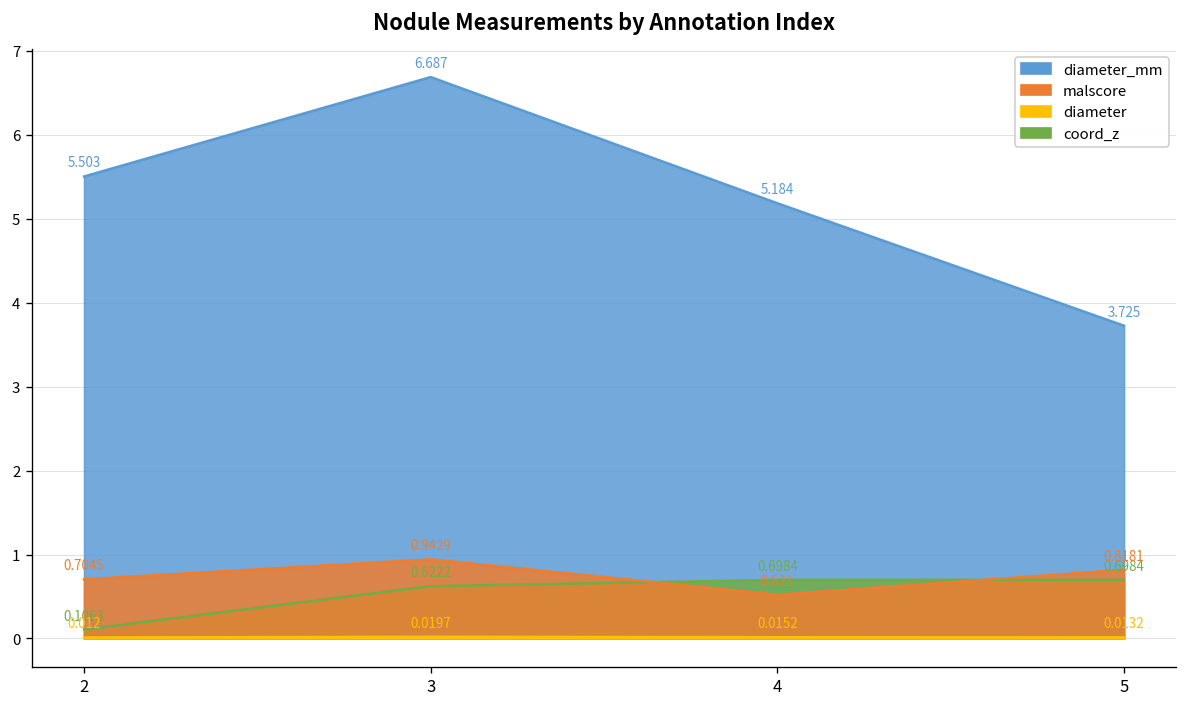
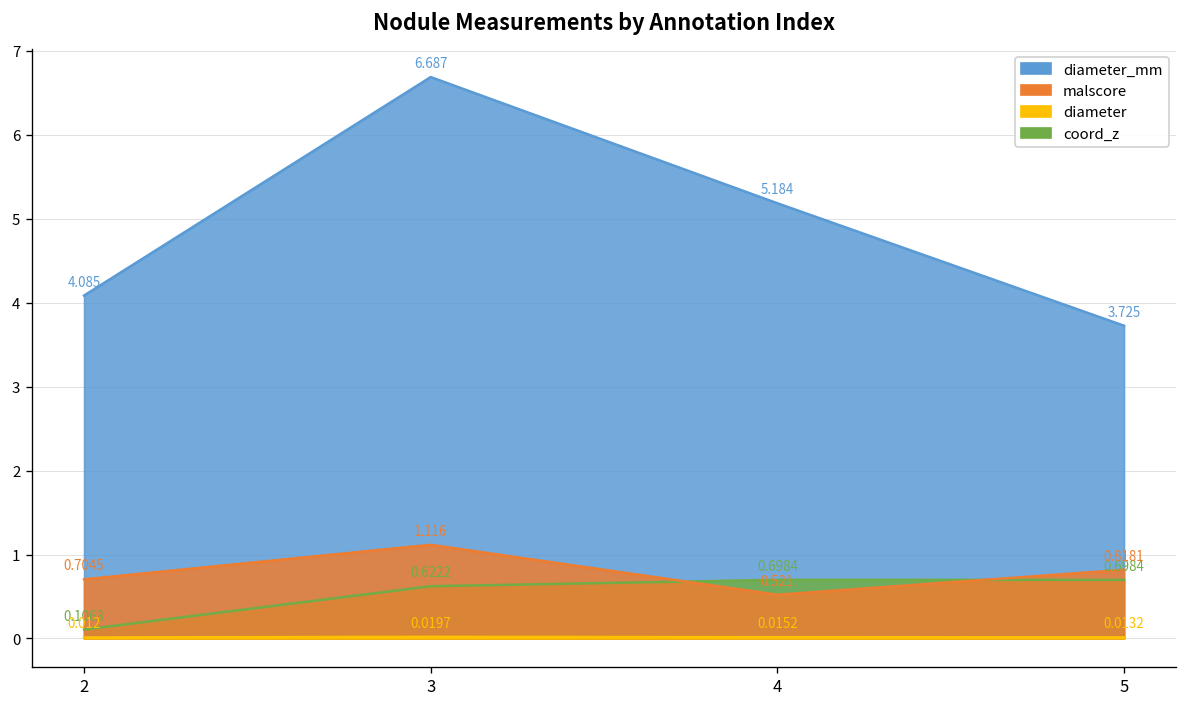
  {
    "diameter_mm": {
-     "2": 5.503,
+     "2": 4.085,
      "3": 6.687,
      "4": 5.184,
      "5": 3.725
    },
    "coord_z": {
      "3": 0.6222,
      "4": 0.6984
    },
    "malscore": {
      "2": 0.7045,
-     "3": 0.9429
+     "3": 1.116
    },
    "diameter": {
      "3": 0.0197,
      "4": 0.0152,
      "5": 0.0132
    }
  }
